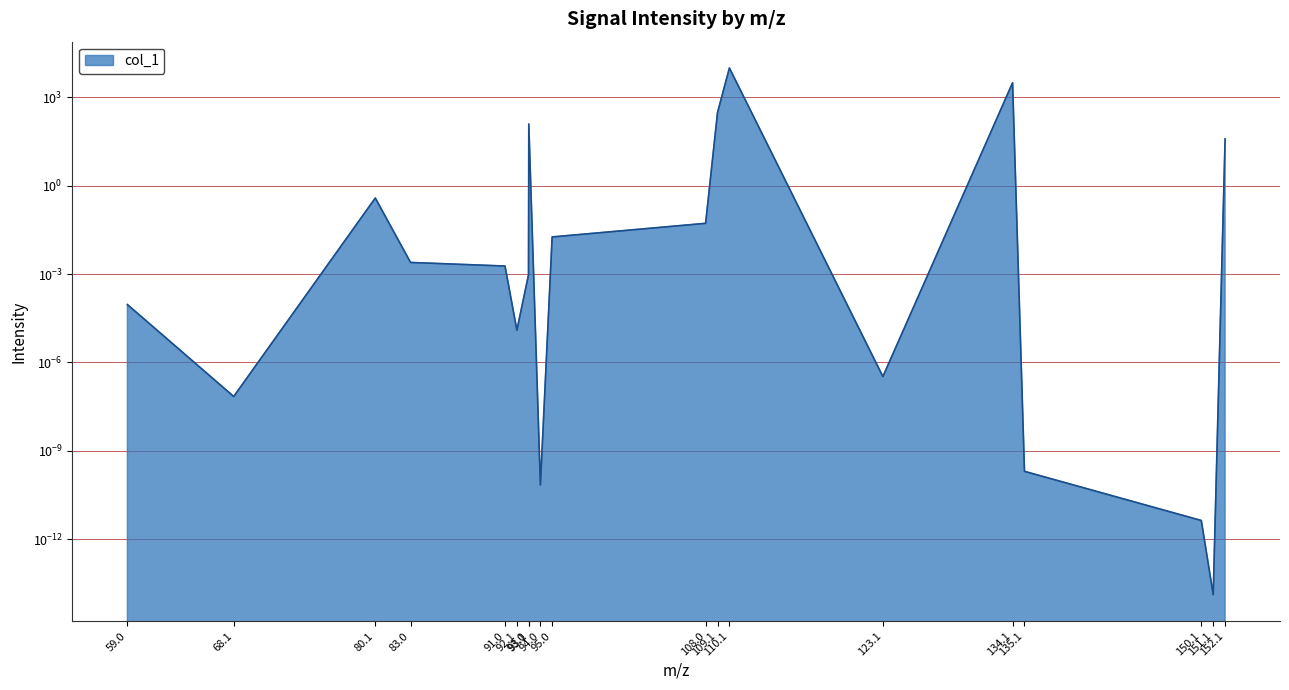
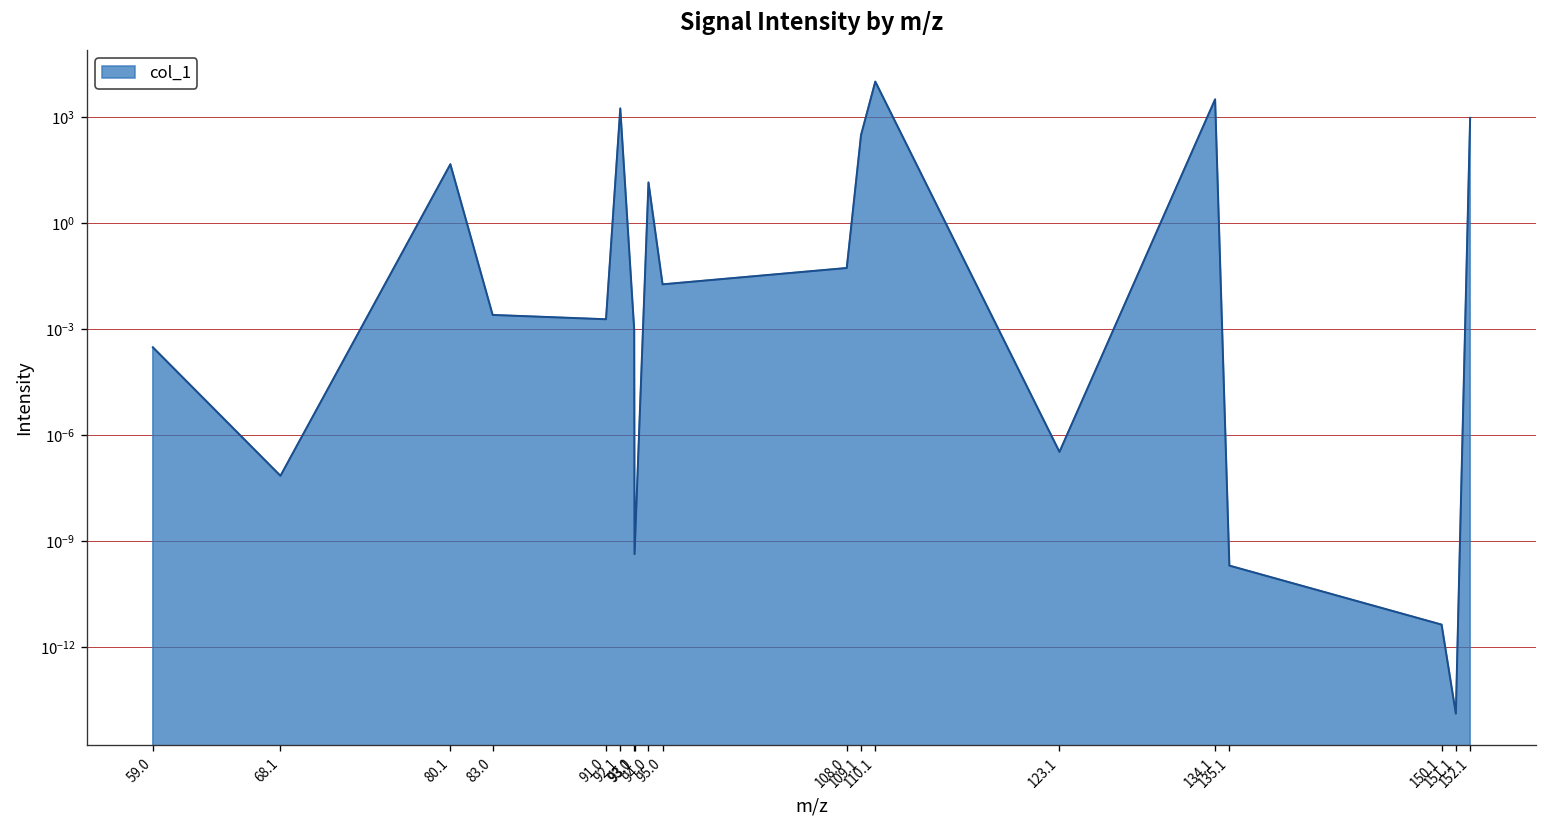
  {
-   "59.0": 0.00009,
+   "59.0": 0.0003,
    "68.1": 0.00000007,
-   "80.1": 0.4,
+   "80.1": 50,
    "83.0": 0.002,
    "91.0": 0.002,
-   "92.1": 0.000012,
+   "92.1": 2000,
    "93.0": 0.0009,
-   "93.1": 130,
-   "94.0": 0,
+   "93.1": 0,
+   "94.0": 10,
    "95.0": 0.02,
    "108.0": 0.05,
    "109.1": 300,
    "110.1": 10000,
    "123.1": 0.0000003,
    "134.1": 3000,
    "135.1": 0.0000000002,
    "150.1": 0.000000000004,
    "151.1": 0.000000000000,
-   "152.1": 40
+   "152.1": 900
  }
